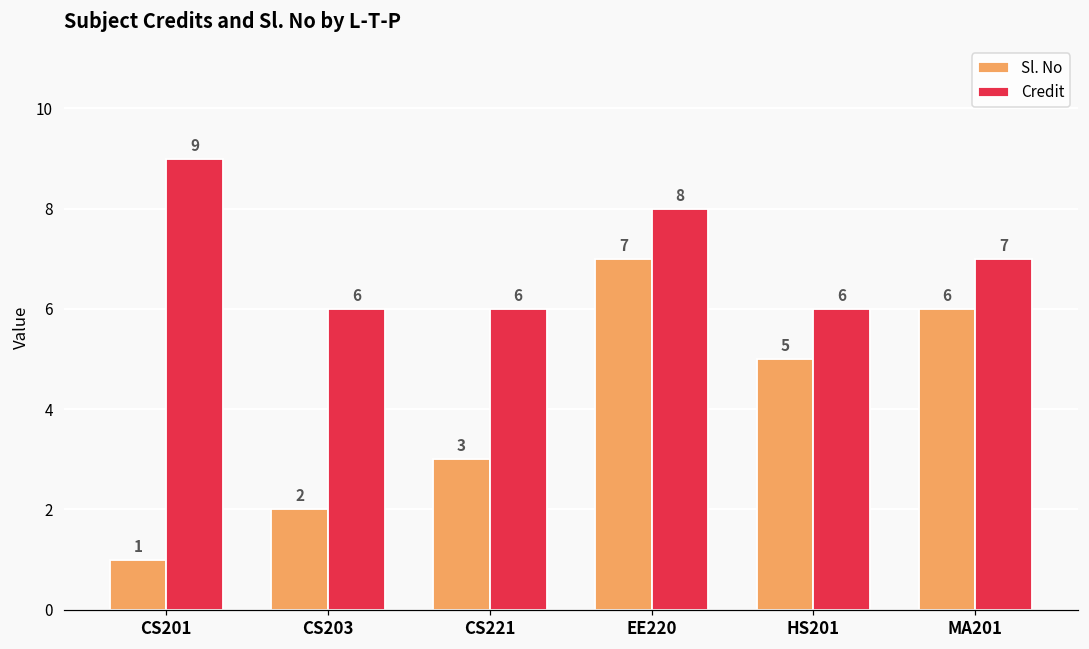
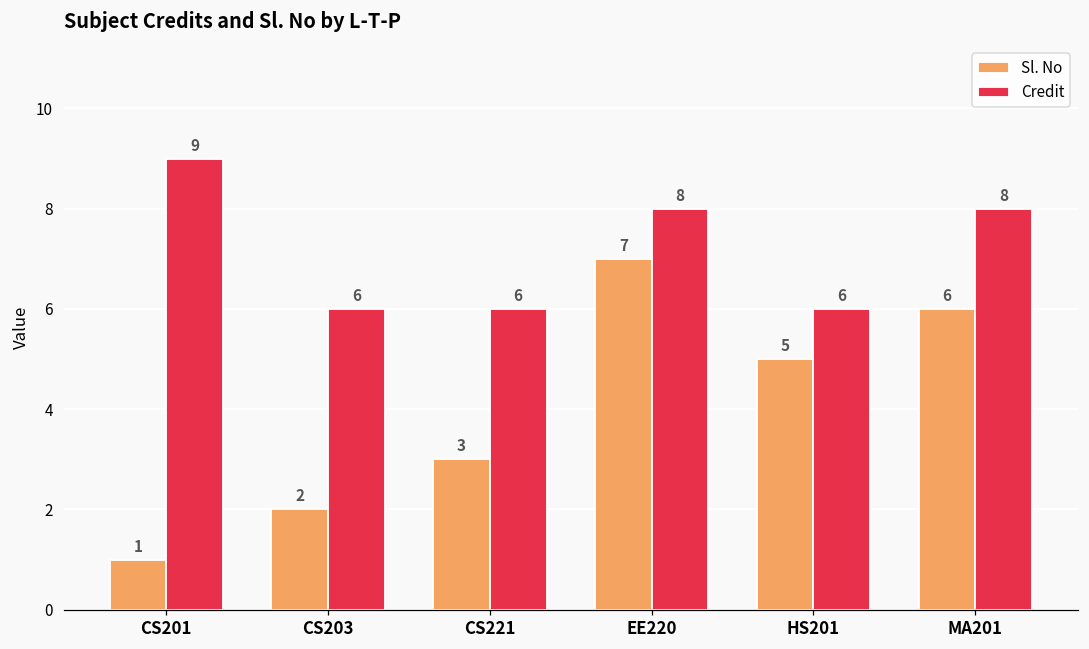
  {
    "Sl. No": {
      "CS201": 1,
      "CS203": 2,
      "CS221": 3,
      "EE220": 7,
      "HS201": 5,
      "MA201": 6
    },
    "Credit": {
      "CS201": 9,
      "CS203": 6,
      "CS221": 6,
      "EE220": 8,
      "HS201": 6,
-     "MA201": 7
+     "MA201": 8
    }
  }
